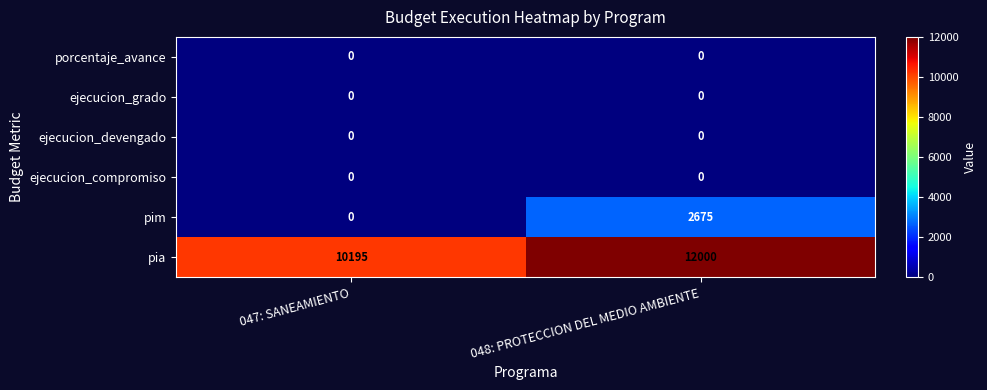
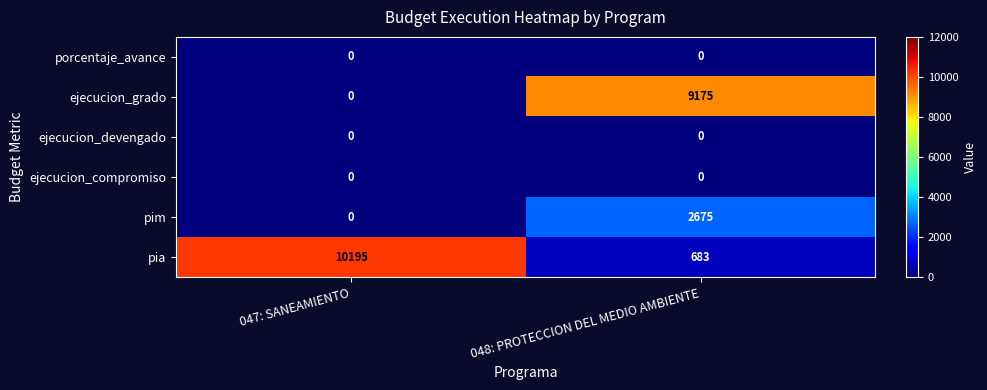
  {
    "porcentaje_avance": {
      "047: SANEAMIENTO": 0,
      "048: PROTECCION DEL MEDIO AMBIENTE": 0
    },
    "ejecucion_grado": {
      "047: SANEAMIENTO": 0,
-     "048: PROTECCION DEL MEDIO AMBIENTE": 0
+     "048: PROTECCION DEL MEDIO AMBIENTE": 9175
    },
    "ejecucion_devengado": {
      "047: SANEAMIENTO": 0,
      "048: PROTECCION DEL MEDIO AMBIENTE": 0
    },
    "ejecucion_compromiso": {
      "047: SANEAMIENTO": 0,
      "048: PROTECCION DEL MEDIO AMBIENTE": 0
    },
    "pim": {
      "047: SANEAMIENTO": 0,
      "048: PROTECCION DEL MEDIO AMBIENTE": 2675
    },
    "pia": {
      "047: SANEAMIENTO": 10195,
-     "048: PROTECCION DEL MEDIO AMBIENTE": 12000
+     "048: PROTECCION DEL MEDIO AMBIENTE": 683
    }
  }
